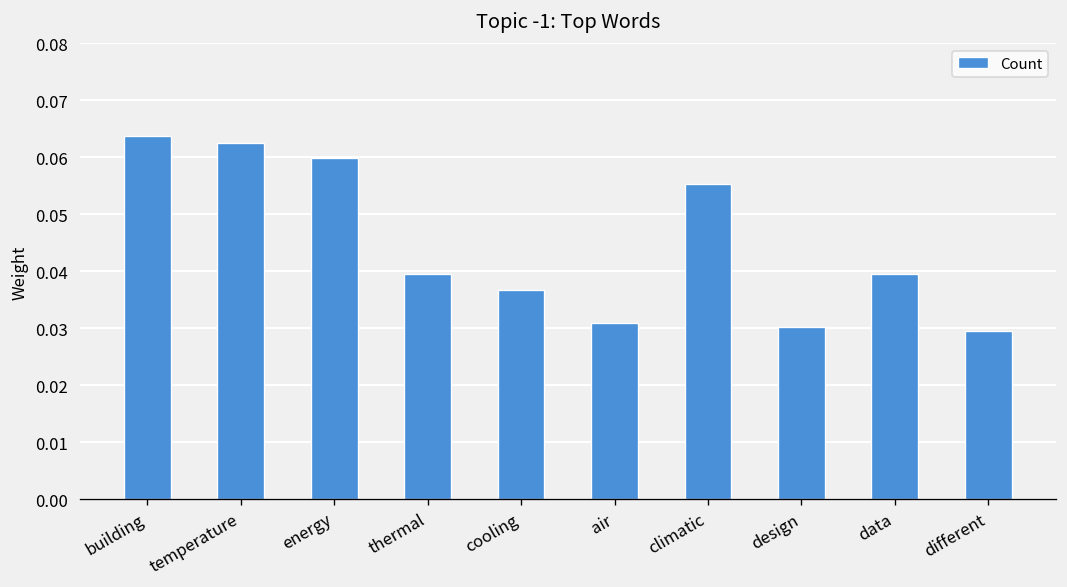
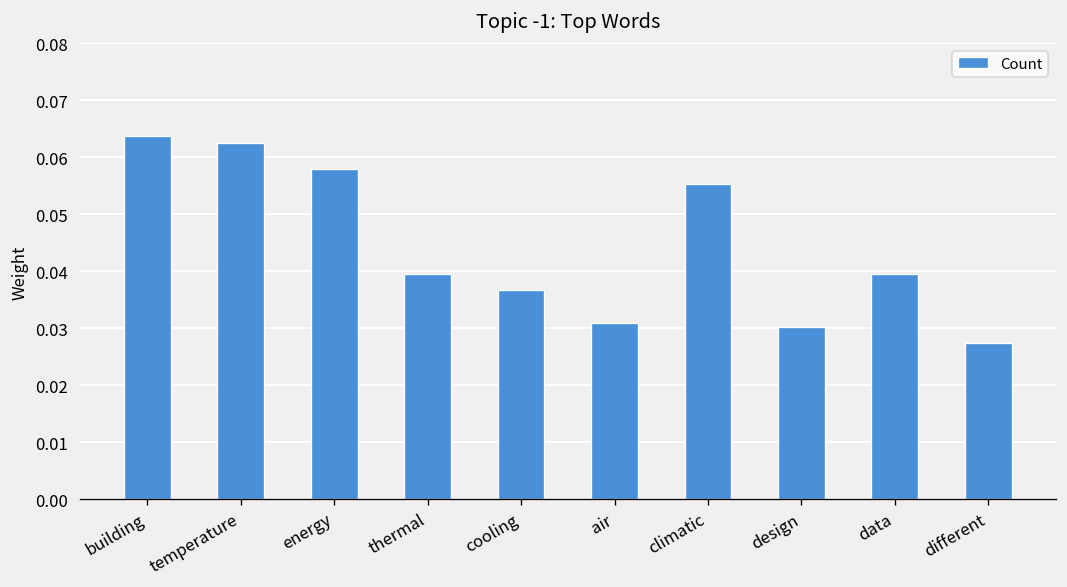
  {
    "building": 0.064,
    "temperature": 0.063,
-   "energy": 0.060,
+   "energy": 0.058,
    "thermal": 0.039,
    "cooling": 0.037,
    "air": 0.031,
    "climatic": 0.055,
    "design": 0.030,
    "data": 0.039,
-   "different": 0.030
+   "different": 0.027
  }
